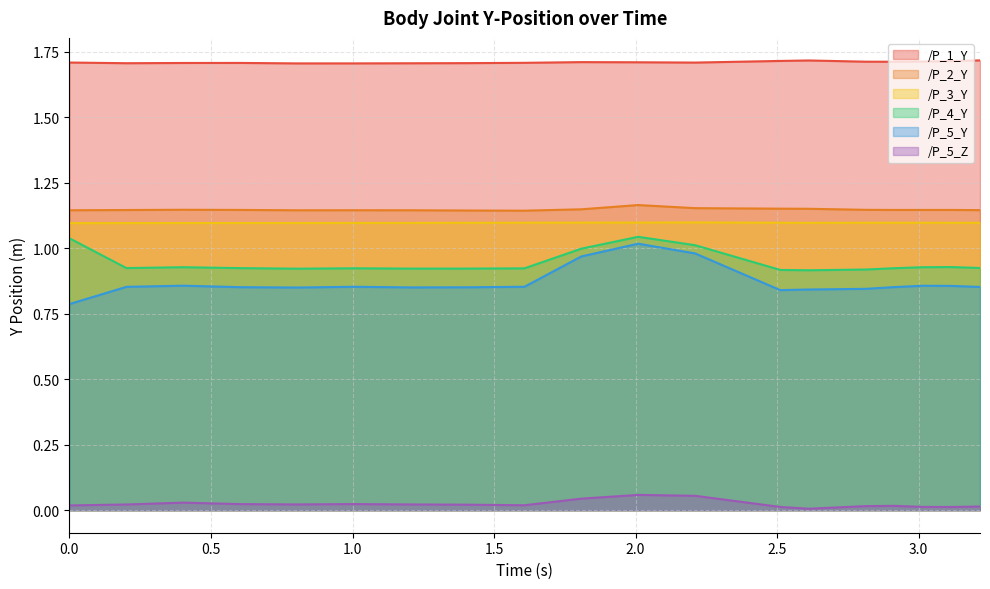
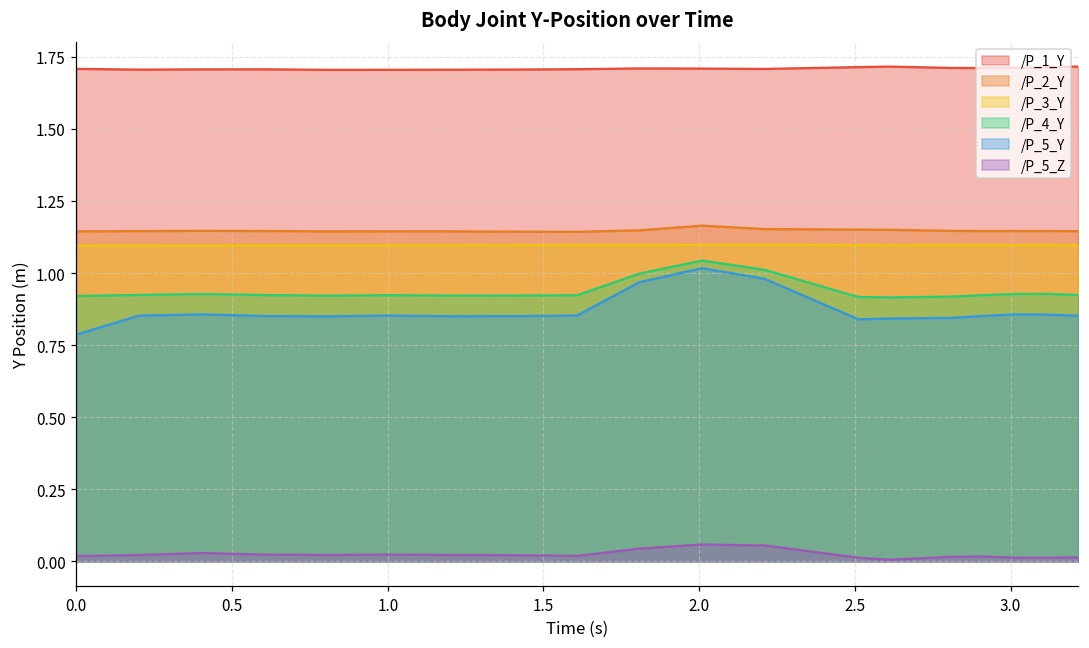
  {
    "/P_4_Y": {
-     "0.0": 1.04
+     "0.0": 0.92
    },
    "/P_5_Y": {
      "0.0": 0.79
    },
    "/P_5_Z": {
      "0.0": 0.02
    }
  }
